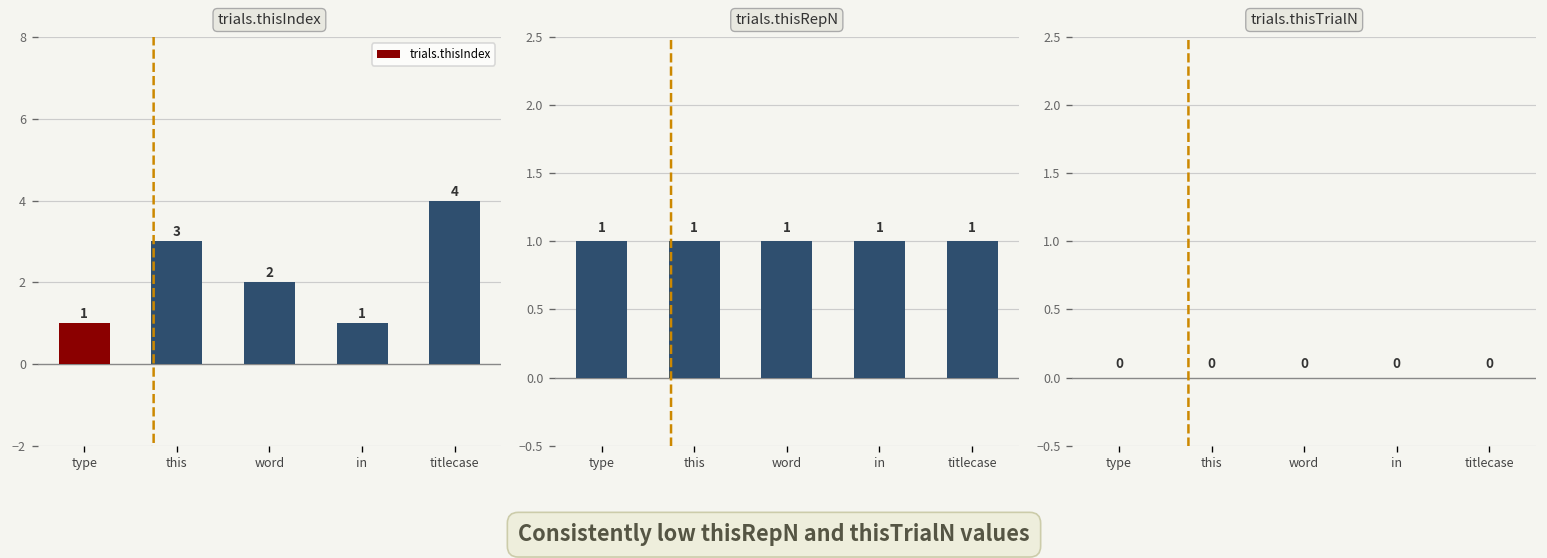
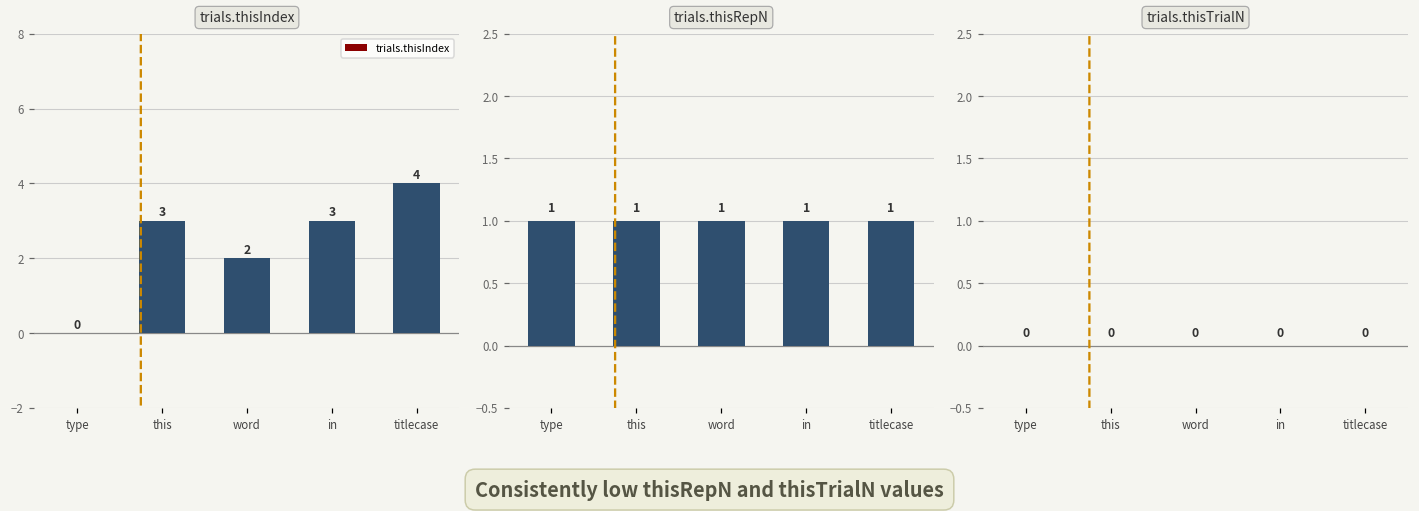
  {
    "trials.thisIndex": {
-     "type": 1,
+     "type": 0,
      "this": 3,
      "word": 2,
-     "in": 1,
+     "in": 3,
      "titlecase": 4
    },
    "trials.thisRepN": {
      "type": 1,
      "this": 1,
      "word": 1,
      "in": 1,
      "titlecase": 1
    },
    "trials.thisTrialN": {
      "type": 0,
      "this": 0,
      "word": 0,
      "in": 0,
      "titlecase": 0
    }
  }
